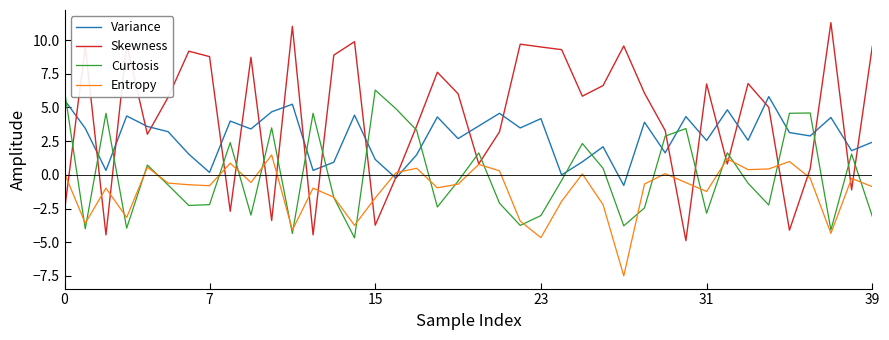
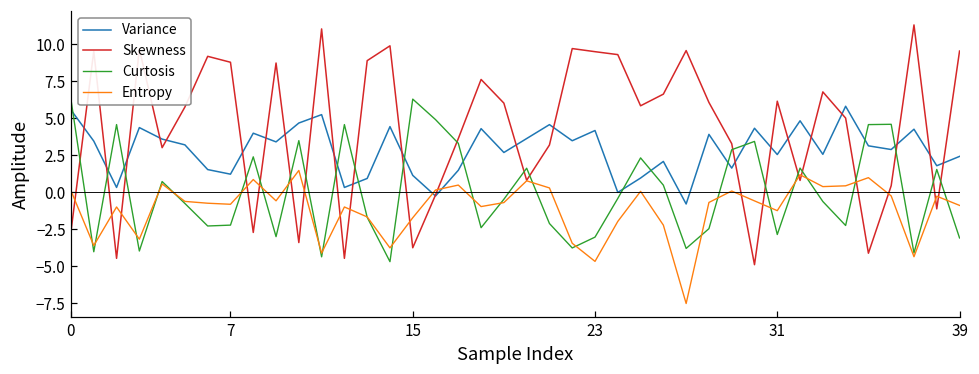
  {
    "Variance": {
      "0": 5.6,
-     "7": 0.2,
+     "7": 1.2,
      "15": 1.1,
      "23": 4.2,
      "31": 2.5,
      "39": 2.4
    },
    "Skewness": {
      "0": -2.6,
      "7": 8.8,
      "15": -3.7,
      "23": 9.5,
-     "31": 6.7,
+     "31": 6.1,
      "39": 9.5
    },
    "Curtosis": {
      "0": 6.2,
      "7": -2.2,
      "15": 6.3,
      "23": -3.0,
      "31": -2.8,
      "39": -3.1
    },
    "Entropy": {
      "0": 0.1,
      "7": -0.8,
      "15": -1.7,
      "23": -4.7,
      "31": -1.2,
      "39": -0.9
    }
  }
